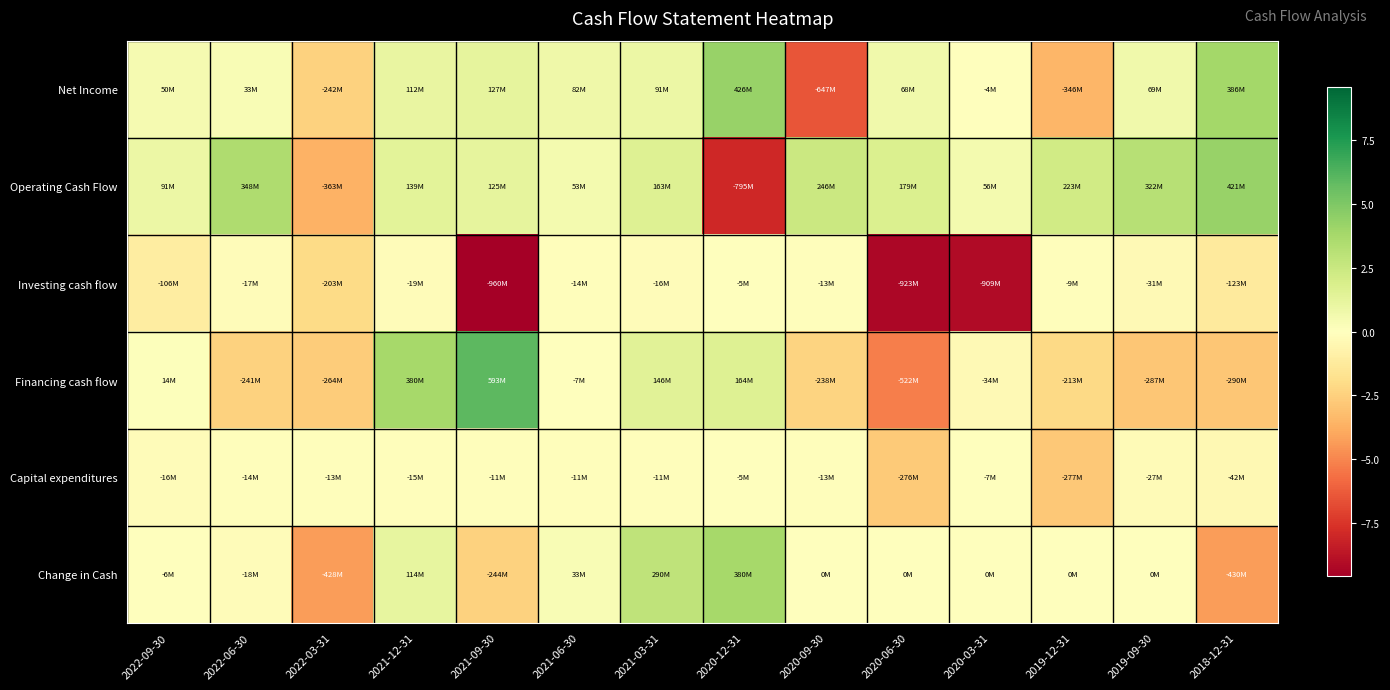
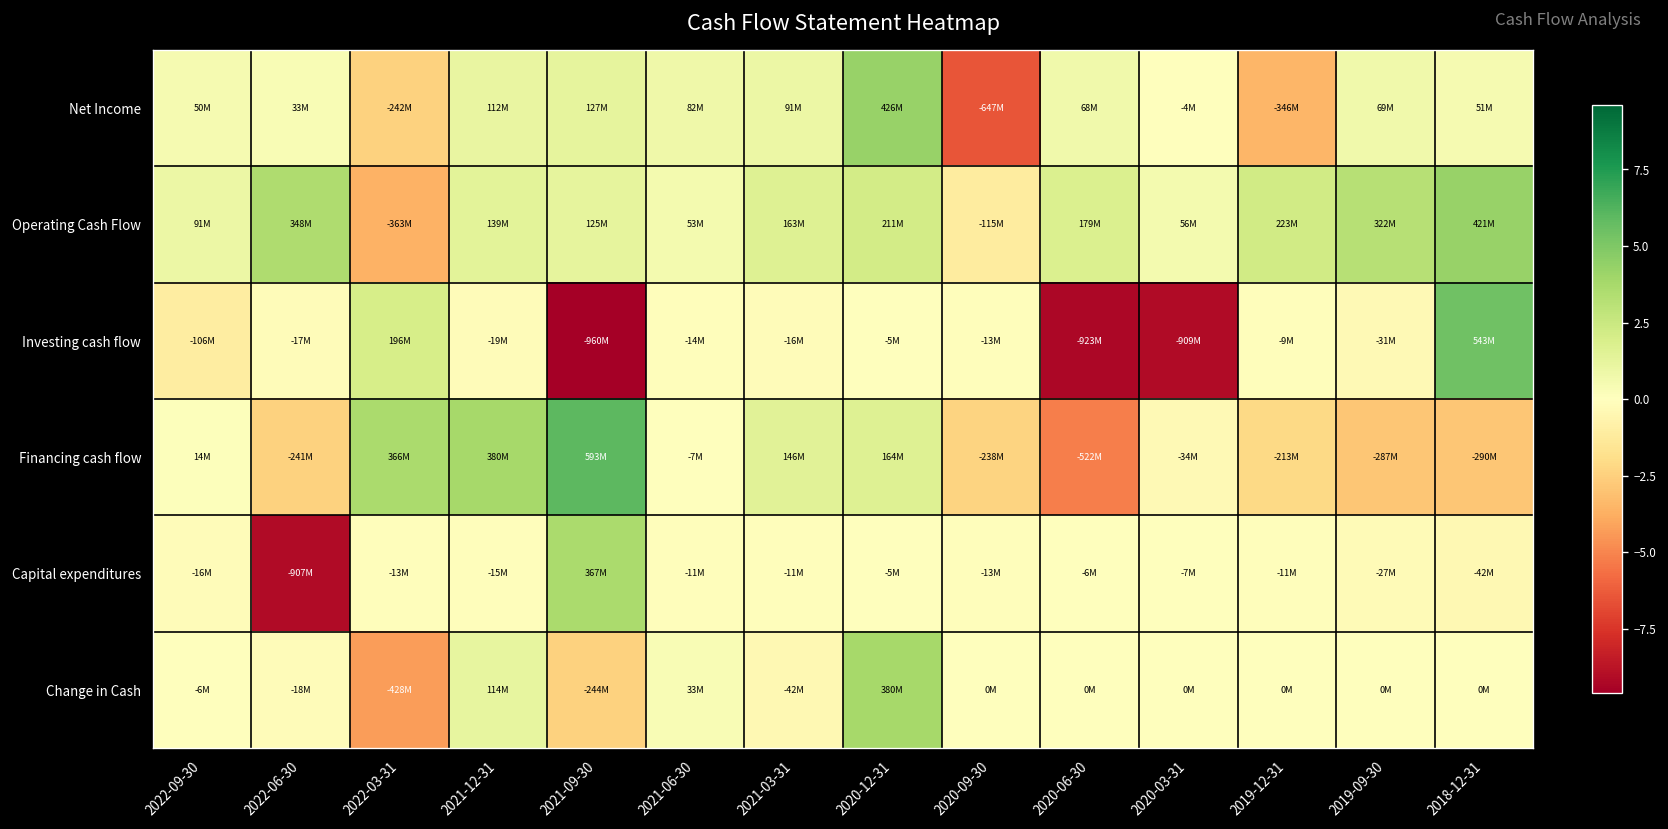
  {
    "Net Income": {
      "2022-09-30": "50M",
      "2022-06-30": "33M",
      "2022-03-31": "-242M",
      "2021-12-31": "112M",
      "2021-09-30": "127M",
      "2021-06-30": "82M",
      "2021-03-31": "91M",
      "2020-12-31": "426M",
      "2020-09-30": "-647M",
      "2020-06-30": "68M",
      "2020-03-31": "-4M",
      "2019-12-31": "-346M",
      "2019-09-30": "69M",
-     "2018-12-31": "386M"
+     "2018-12-31": "51M"
    },
    "Operating Cash Flow": {
      "2022-09-30": "91M",
      "2022-06-30": "348M",
      "2022-03-31": "-363M",
      "2021-12-31": "139M",
      "2021-09-30": "125M",
      "2021-06-30": "53M",
      "2021-03-31": "163M",
-     "2020-12-31": "-795M",
-     "2020-09-30": "246M",
+     "2020-12-31": "211M",
+     "2020-09-30": "-115M",
      "2020-06-30": "179M",
      "2020-03-31": "56M",
      "2019-12-31": "223M",
      "2019-09-30": "322M",
      "2018-12-31": "421M"
    },
    "Investing cash flow": {
      "2022-09-30": "-106M",
      "2022-06-30": "-17M",
-     "2022-03-31": "-203M",
+     "2022-03-31": "196M",
      "2021-12-31": "-19M",
      "2021-09-30": "-960M",
      "2021-06-30": "-14M",
      "2021-03-31": "-16M",
      "2020-12-31": "-5M",
      "2020-09-30": "-13M",
      "2020-06-30": "-923M",
      "2020-03-31": "-909M",
      "2019-12-31": "-9M",
      "2019-09-30": "-31M",
-     "2018-12-31": "-123M"
+     "2018-12-31": "543M"
    },
    "Financing cash flow": {
      "2022-09-30": "14M",
      "2022-06-30": "-241M",
-     "2022-03-31": "-264M",
+     "2022-03-31": "366M",
      "2021-12-31": "380M",
      "2021-09-30": "593M",
      "2021-06-30": "-7M",
      "2021-03-31": "146M",
      "2020-12-31": "164M",
      "2020-09-30": "-238M",
      "2020-06-30": "-522M",
      "2020-03-31": "-34M",
      "2019-12-31": "-213M",
      "2019-09-30": "-287M",
      "2018-12-31": "-290M"
    },
    "Capital expenditures": {
      "2022-09-30": "-16M",
-     "2022-06-30": "-14M",
+     "2022-06-30": "-907M",
      "2022-03-31": "-13M",
      "2021-12-31": "-15M",
-     "2021-09-30": "-11M",
+     "2021-09-30": "367M",
      "2021-06-30": "-11M",
      "2021-03-31": "-11M",
      "2020-12-31": "-5M",
      "2020-09-30": "-13M",
-     "2020-06-30": "-276M",
+     "2020-06-30": "-6M",
      "2020-03-31": "-7M",
-     "2019-12-31": "-277M",
+     "2019-12-31": "-11M",
      "2019-09-30": "-27M",
      "2018-12-31": "-42M"
    },
    "Change in Cash": {
      "2022-09-30": "-6M",
      "2022-06-30": "-18M",
      "2022-03-31": "-428M",
      "2021-12-31": "114M",
      "2021-09-30": "-244M",
      "2021-06-30": "33M",
-     "2021-03-31": "290M",
+     "2021-03-31": "-42M",
      "2020-12-31": "380M",
      "2020-09-30": "0M",
      "2020-06-30": "0M",
      "2020-03-31": "0M",
      "2019-12-31": "0M",
      "2019-09-30": "0M",
-     "2018-12-31": "-430M"
+     "2018-12-31": "0M"
    }
  }
